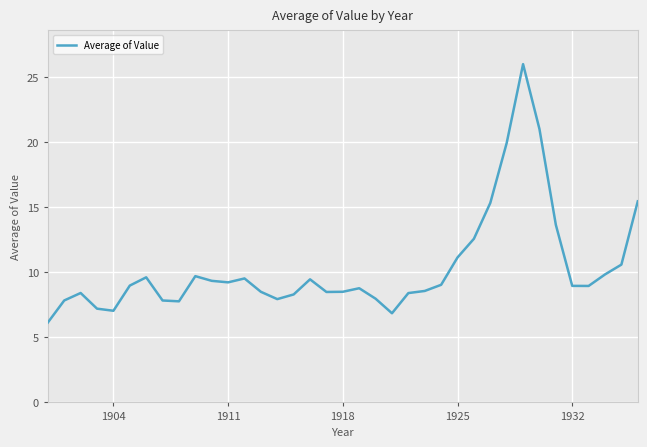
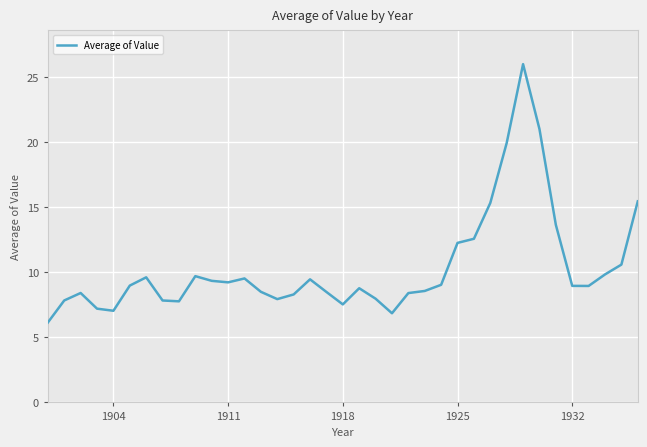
  {
    "1904": 7.0,
    "1911": 9.2,
-   "1918": 8.5,
-   "1925": 11.2,
+   "1918": 7.5,
+   "1925": 12.3,
    "1932": 9.0
  }
